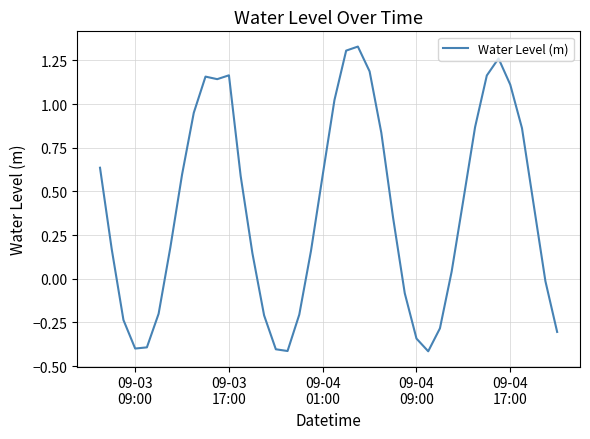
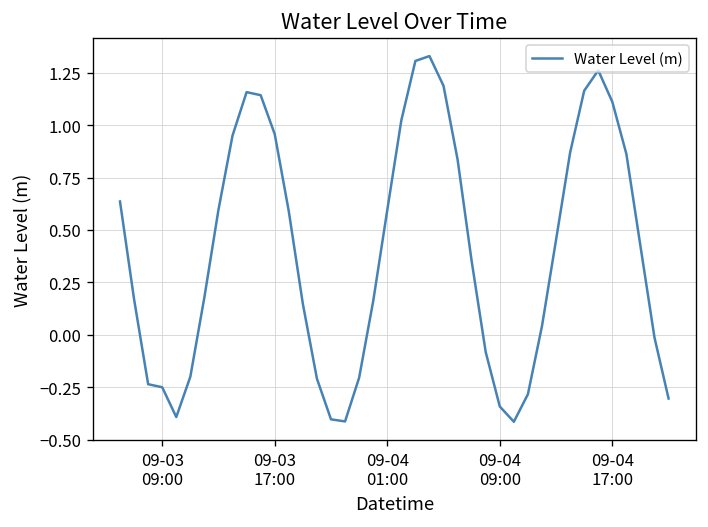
  {
-   "09-03 09:00": -0.40,
-   "09-03 17:00": 1.16,
+   "09-03 09:00": -0.25,
+   "09-03 17:00": 0.96,
    "09-04 01:00": 0.59,
    "09-04 09:00": -0.34,
    "09-04 17:00": 1.11
  }
